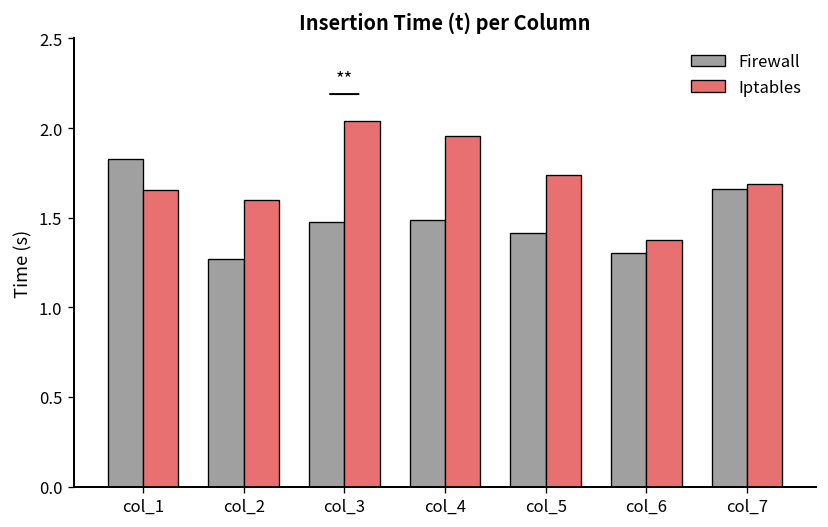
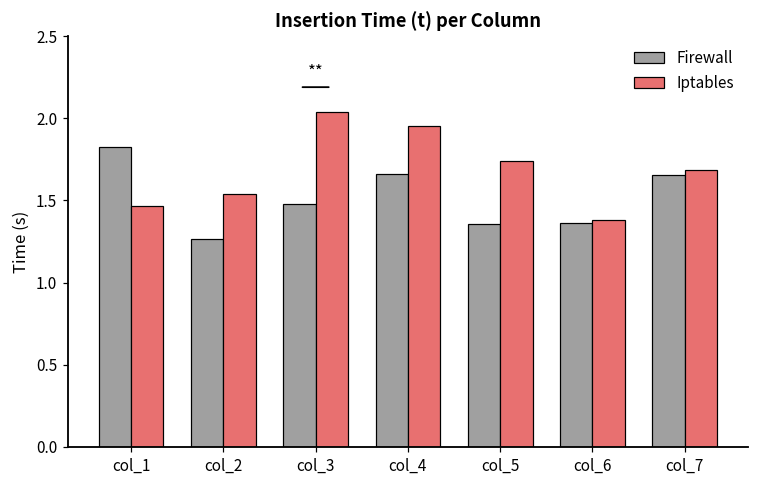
  {
    "Firewall": {
      "col_1": 1.83,
      "col_2": 1.27,
      "col_3": 1.48,
-     "col_4": 1.49,
-     "col_5": 1.42,
-     "col_6": 1.31,
+     "col_4": 1.66,
+     "col_5": 1.36,
+     "col_6": 1.36,
      "col_7": 1.66
    },
    "Iptables": {
-     "col_1": 1.65,
-     "col_2": 1.60,
+     "col_1": 1.47,
+     "col_2": 1.54,
      "col_3": 2.04,
      "col_4": 1.95,
      "col_5": 1.74,
      "col_6": 1.38,
      "col_7": 1.69
    }
  }
